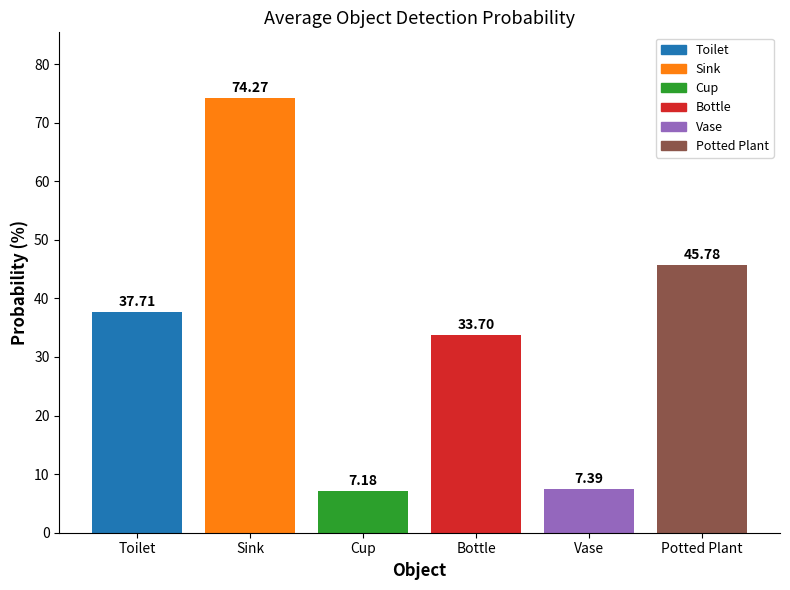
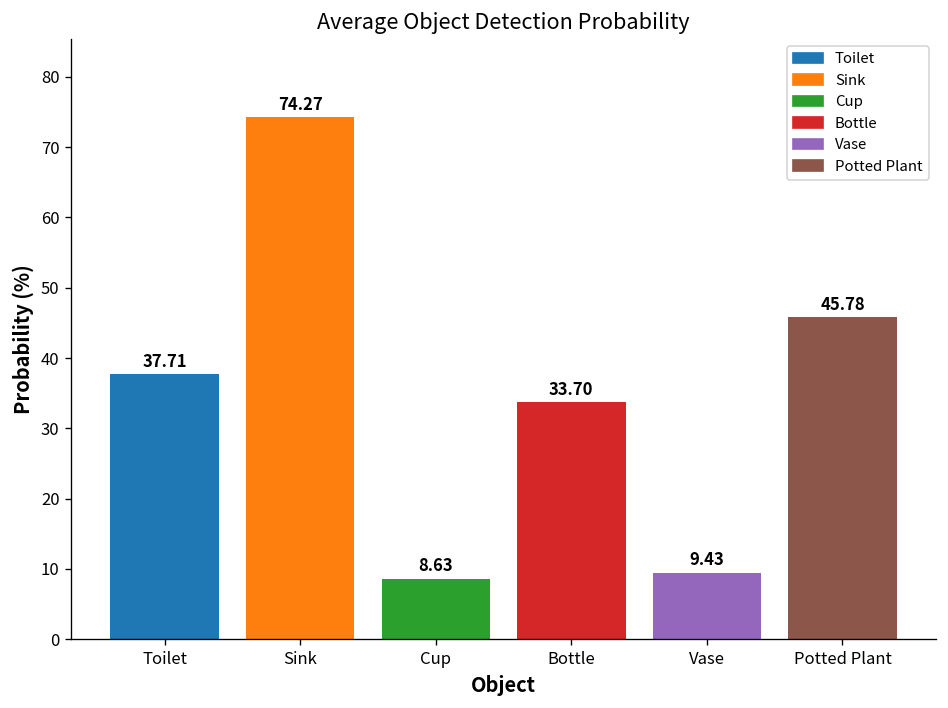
  {
    "Toilet": 37.71,
    "Sink": 74.27,
-   "Cup": 7.18,
+   "Cup": 8.63,
    "Bottle": 33.70,
-   "Vase": 7.39,
+   "Vase": 9.43,
    "Potted Plant": 45.78
  }
